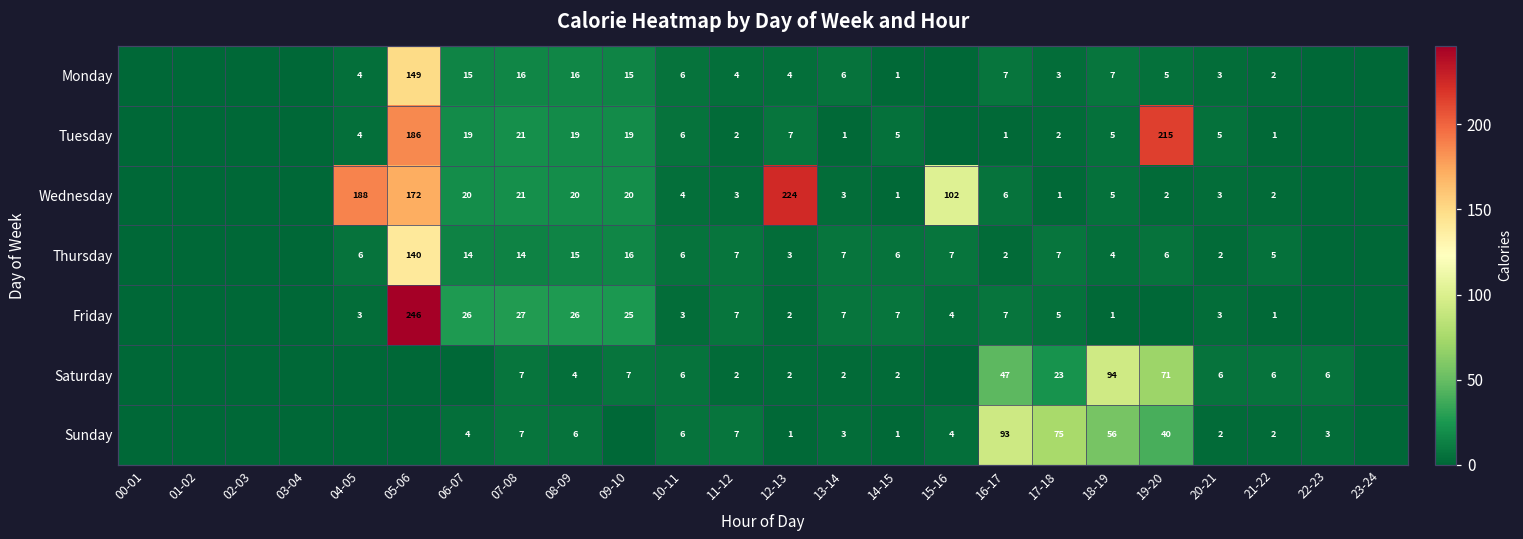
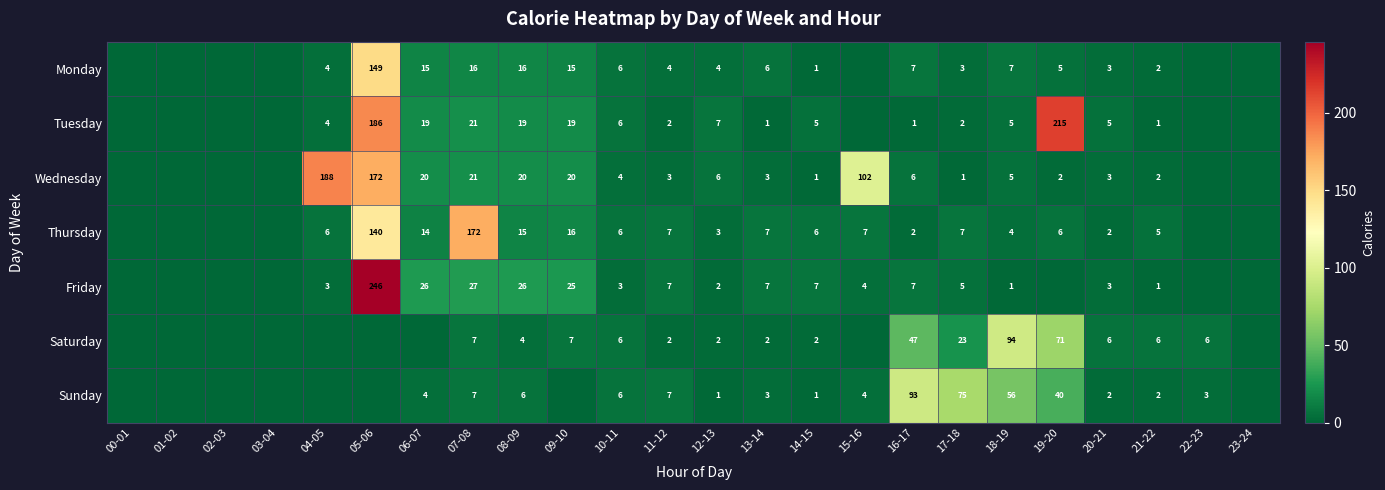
  {
    "Monday": {
      "04-05": 4,
      "05-06": 149,
      "06-07": 15,
      "07-08": 16,
      "08-09": 16,
      "09-10": 15,
      "10-11": 6,
      "11-12": 4,
      "12-13": 4,
      "13-14": 6,
      "14-15": 1,
      "16-17": 7,
      "17-18": 3,
      "18-19": 7,
      "19-20": 5,
      "20-21": 3,
      "21-22": 2
    },
    "Tuesday": {
      "04-05": 4,
      "05-06": 186,
      "06-07": 19,
      "07-08": 21,
      "08-09": 19,
      "09-10": 19,
      "10-11": 6,
      "11-12": 2,
      "12-13": 7,
      "13-14": 1,
      "14-15": 5,
      "16-17": 1,
      "17-18": 2,
      "18-19": 5,
      "19-20": 215,
      "20-21": 5,
      "21-22": 1
    },
    "Wednesday": {
      "04-05": 188,
      "05-06": 172,
      "06-07": 20,
      "07-08": 21,
      "08-09": 20,
      "09-10": 20,
      "10-11": 4,
      "11-12": 3,
-     "12-13": 224,
+     "12-13": 6,
      "13-14": 3,
      "14-15": 1,
      "15-16": 102,
      "16-17": 6,
      "17-18": 1,
      "18-19": 5,
      "19-20": 2,
      "20-21": 3,
      "21-22": 2
    },
    "Thursday": {
      "04-05": 6,
      "05-06": 140,
      "06-07": 14,
-     "07-08": 14,
+     "07-08": 172,
      "08-09": 15,
      "09-10": 16,
      "10-11": 6,
      "11-12": 7,
      "12-13": 3,
      "13-14": 7,
      "14-15": 6,
      "15-16": 7,
      "16-17": 2,
      "17-18": 7,
      "18-19": 4,
      "19-20": 6,
      "20-21": 2,
      "21-22": 5
    },
    "Friday": {
      "04-05": 3,
      "05-06": 246,
      "06-07": 26,
      "07-08": 27,
      "08-09": 26,
      "09-10": 25,
      "10-11": 3,
      "11-12": 7,
      "12-13": 2,
      "13-14": 7,
      "14-15": 7,
      "15-16": 4,
      "16-17": 7,
      "17-18": 5,
      "18-19": 1,
      "20-21": 3,
      "21-22": 1
    },
    "Saturday": {
      "07-08": 7,
      "08-09": 4,
      "09-10": 7,
      "10-11": 6,
      "11-12": 2,
      "12-13": 2,
      "13-14": 2,
      "14-15": 2,
      "16-17": 47,
      "17-18": 23,
      "18-19": 94,
      "19-20": 71,
      "20-21": 6,
      "21-22": 6,
      "22-23": 6
    },
    "Sunday": {
      "06-07": 4,
      "07-08": 7,
      "08-09": 6,
      "10-11": 6,
      "11-12": 7,
      "12-13": 1,
      "13-14": 3,
      "14-15": 1,
      "15-16": 4,
      "16-17": 93,
      "17-18": 75,
      "18-19": 56,
      "19-20": 40,
      "20-21": 2,
      "21-22": 2,
      "22-23": 3
    }
  }
